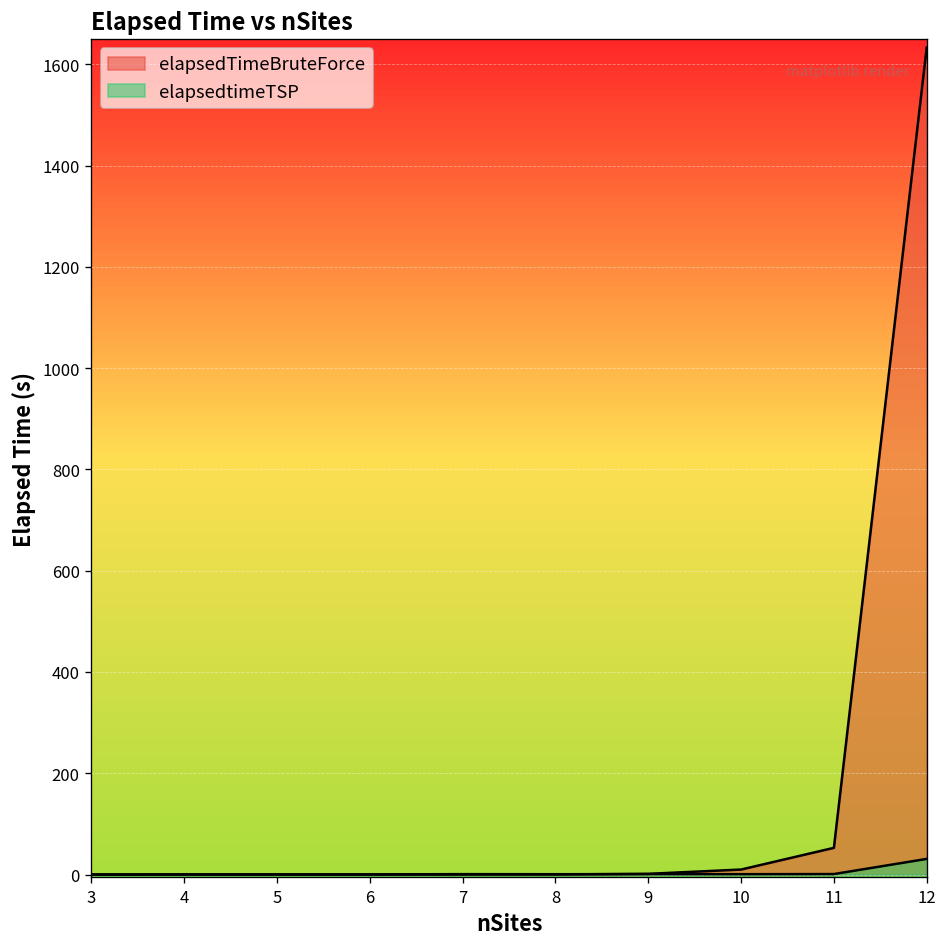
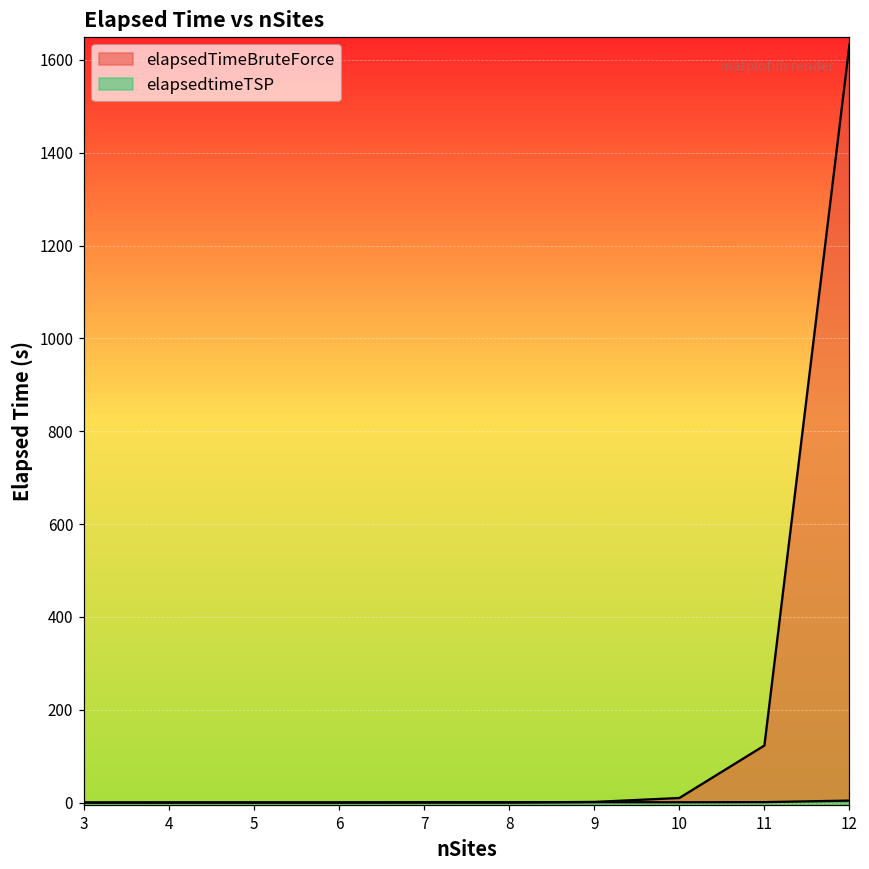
  {
    "elapsedTimeBruteForce": {
      "10": 10,
-     "11": 50,
+     "11": 120,
      "12": 1630
    },
    "elapsedtimeTSP": {
      "10": 0,
      "11": 0,
-     "12": 30
+     "12": 0
    }
  }
